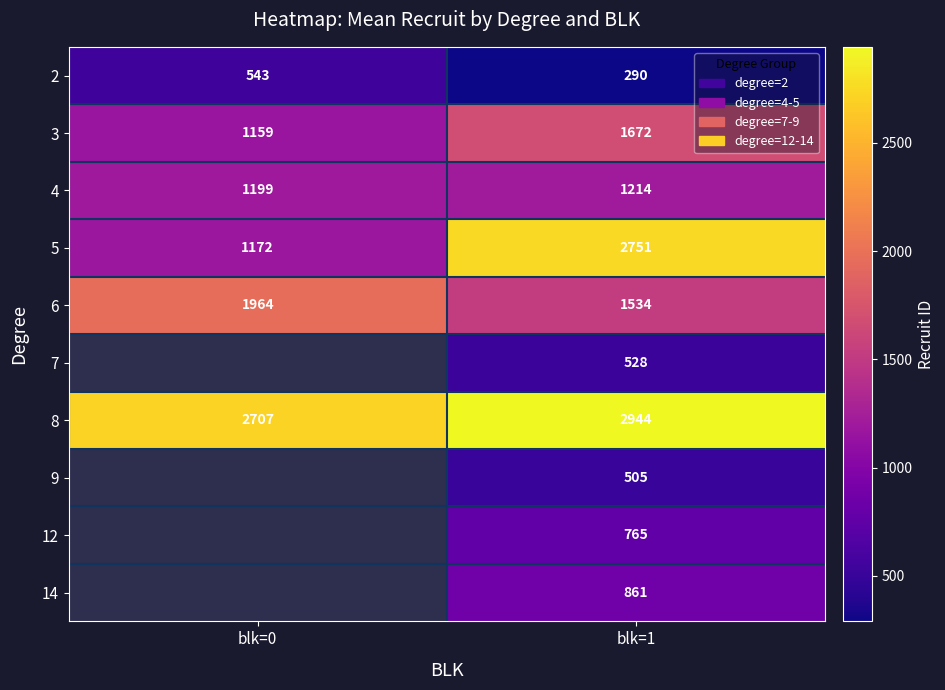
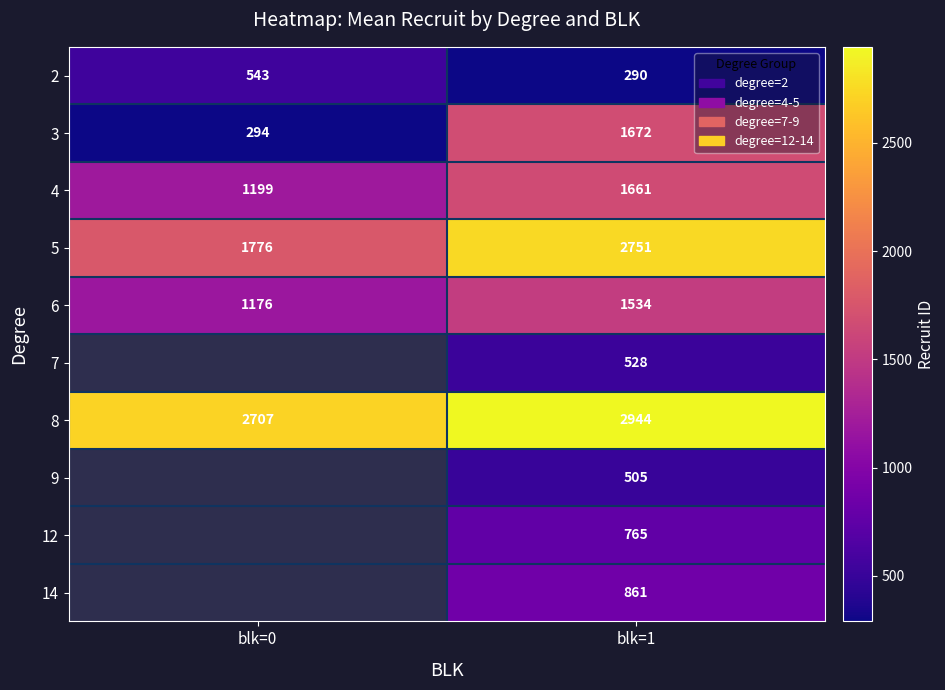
  {
    "2": {
      "blk=0": 543,
      "blk=1": 290
    },
    "3": {
-     "blk=0": 1159,
+     "blk=0": 294,
      "blk=1": 1672
    },
    "4": {
      "blk=0": 1199,
-     "blk=1": 1214
+     "blk=1": 1661
    },
    "5": {
-     "blk=0": 1172,
+     "blk=0": 1776,
      "blk=1": 2751
    },
    "6": {
-     "blk=0": 1964,
+     "blk=0": 1176,
      "blk=1": 1534
    },
    "7": {
      "blk=1": 528
    },
    "8": {
      "blk=0": 2707,
      "blk=1": 2944
    },
    "9": {
      "blk=1": 505
    },
    "12": {
      "blk=1": 765
    },
    "14": {
      "blk=1": 861
    }
  }
